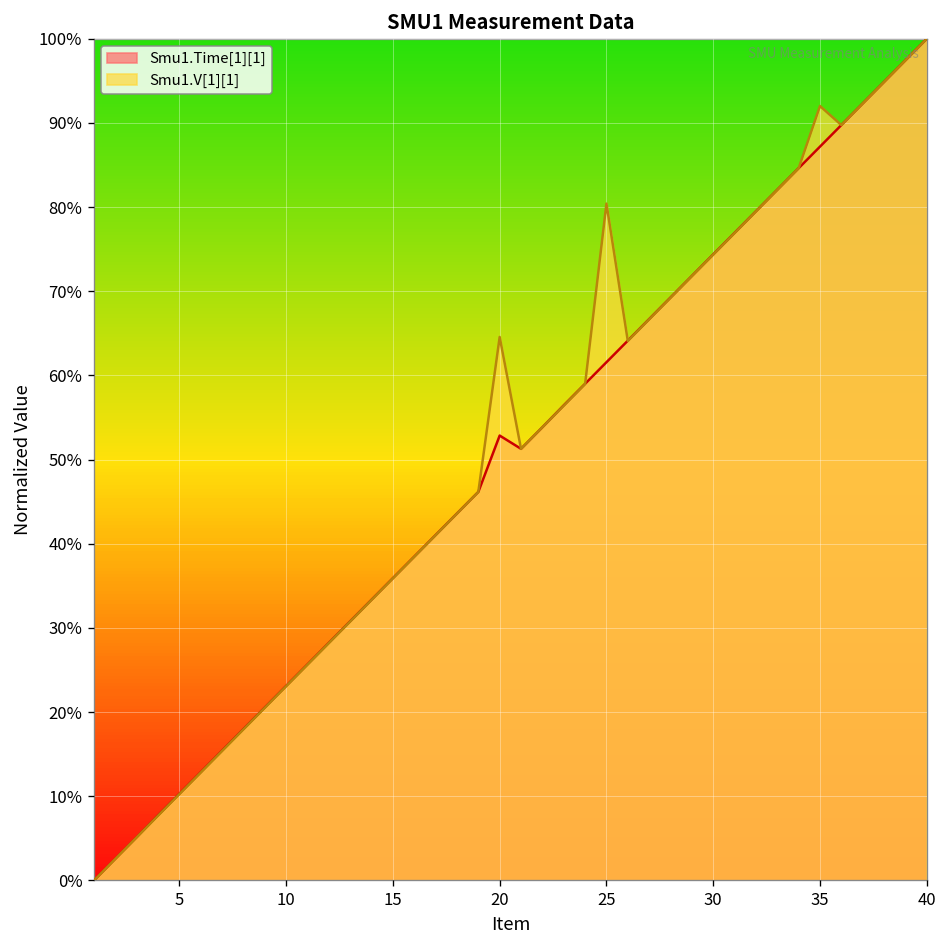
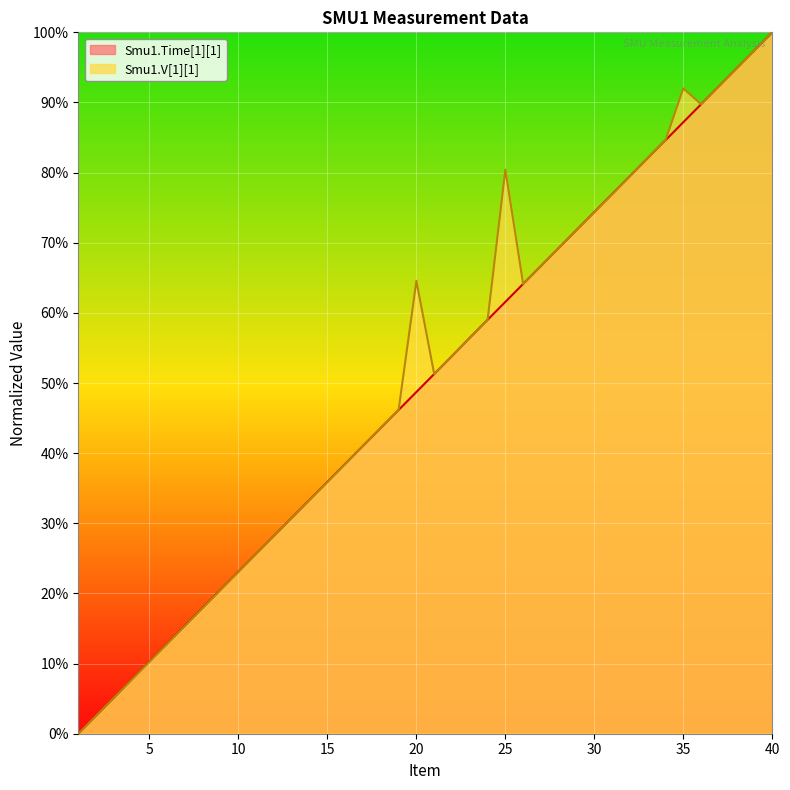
  {
    "Smu1.Time[1][1]": {
-     "20": "53%",
+     "20": "49%",
      "25": "62%",
      "35": "87%"
    },
    "Smu1.V[1][1]": {
      "20": "65%",
      "25": "80%",
      "35": "92%"
    }
  }
